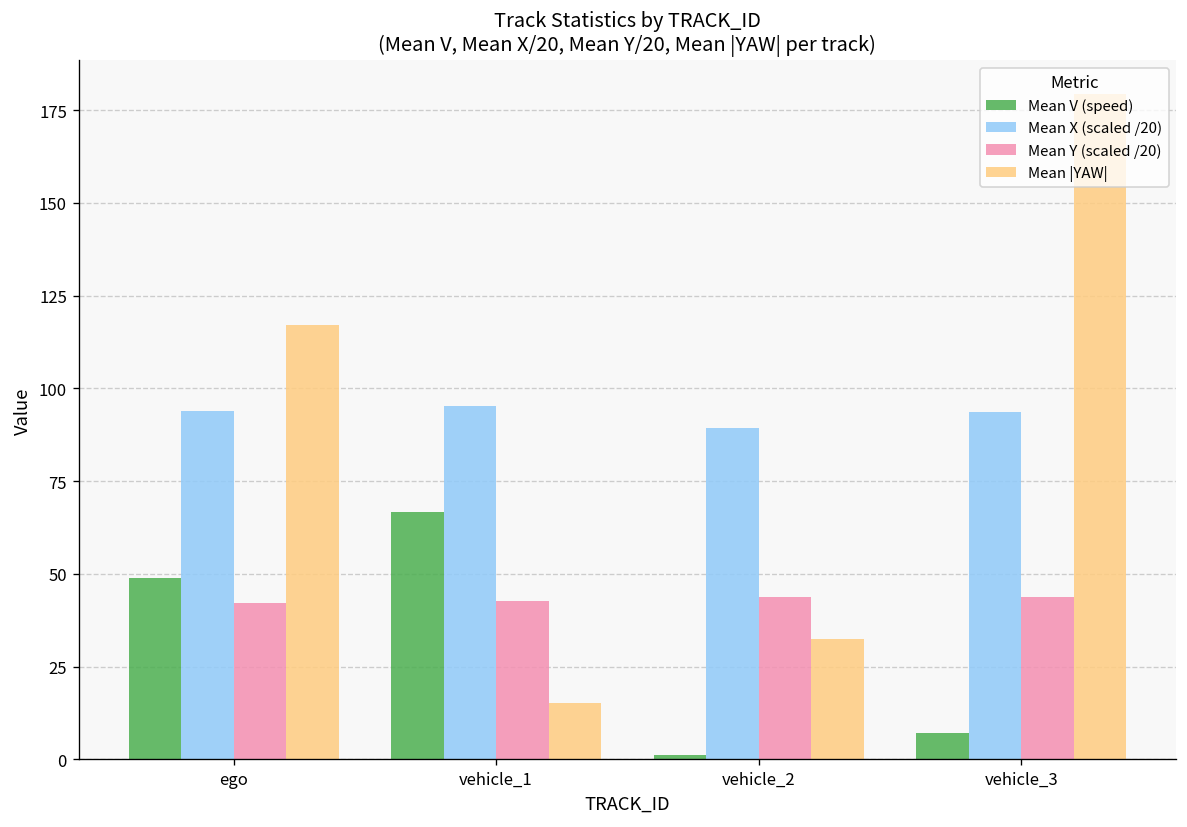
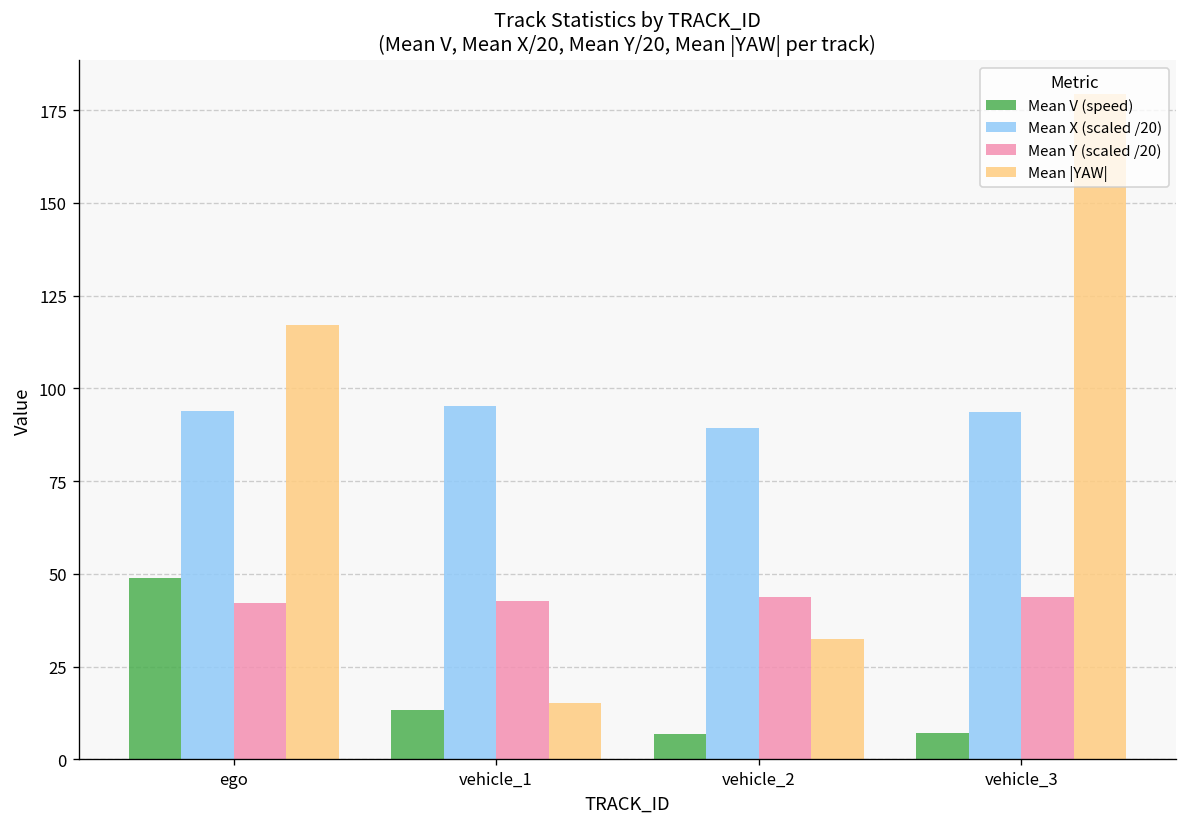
  {
    "Mean V (speed)": {
      "ego": 49,
-     "vehicle_1": 67,
-     "vehicle_2": 1,
+     "vehicle_1": 13,
+     "vehicle_2": 7,
      "vehicle_3": 7
    },
    "Mean X (scaled /20)": {
      "ego": 94,
      "vehicle_1": 95,
      "vehicle_2": 89,
      "vehicle_3": 94
    },
    "Mean Y (scaled /20)": {
      "ego": 42,
      "vehicle_1": 43,
      "vehicle_2": 44,
      "vehicle_3": 44
    },
    "Mean |YAW|": {
      "ego": 117,
      "vehicle_1": 15,
      "vehicle_2": 33
    }
  }
